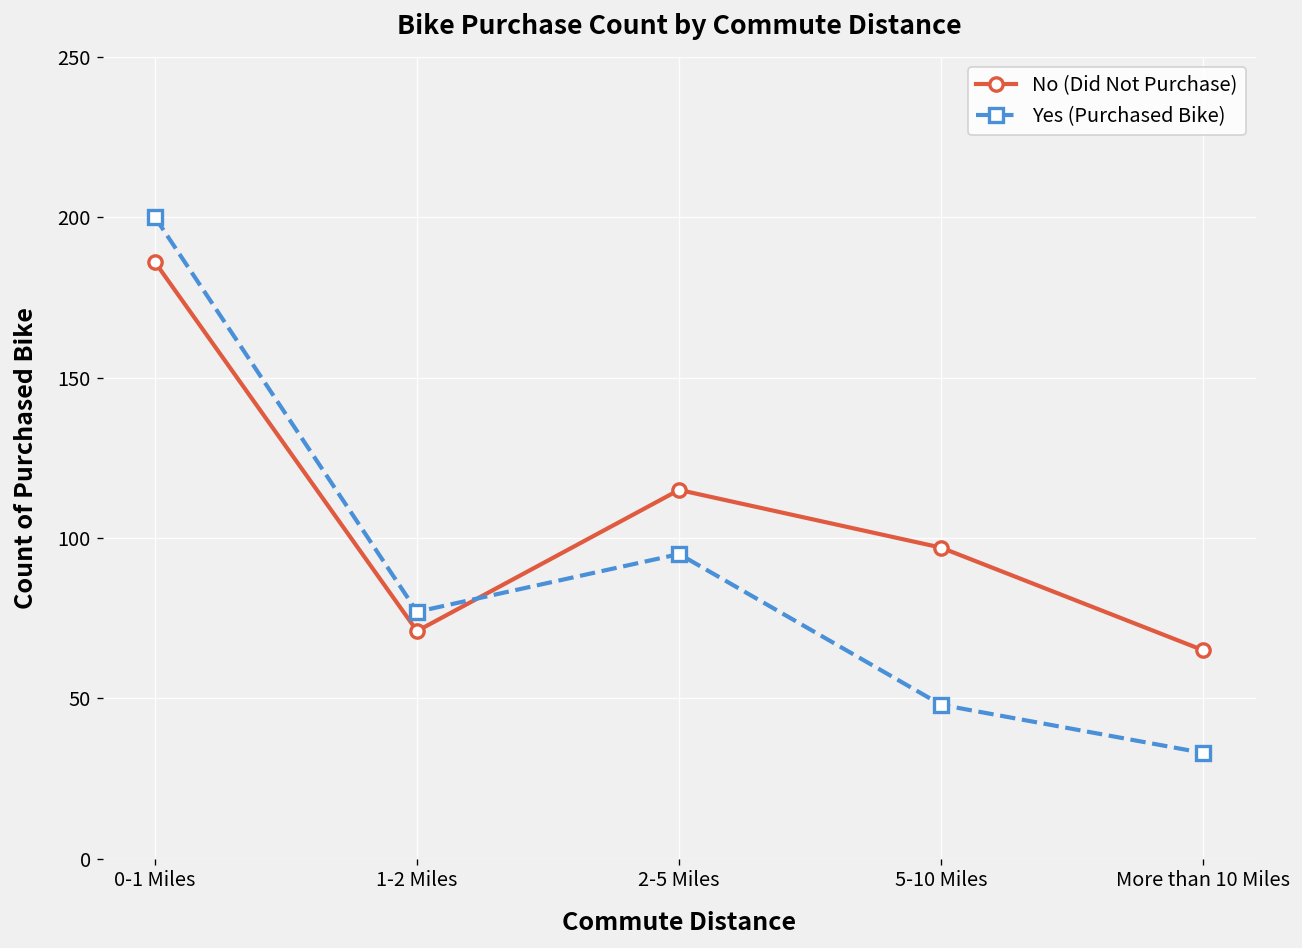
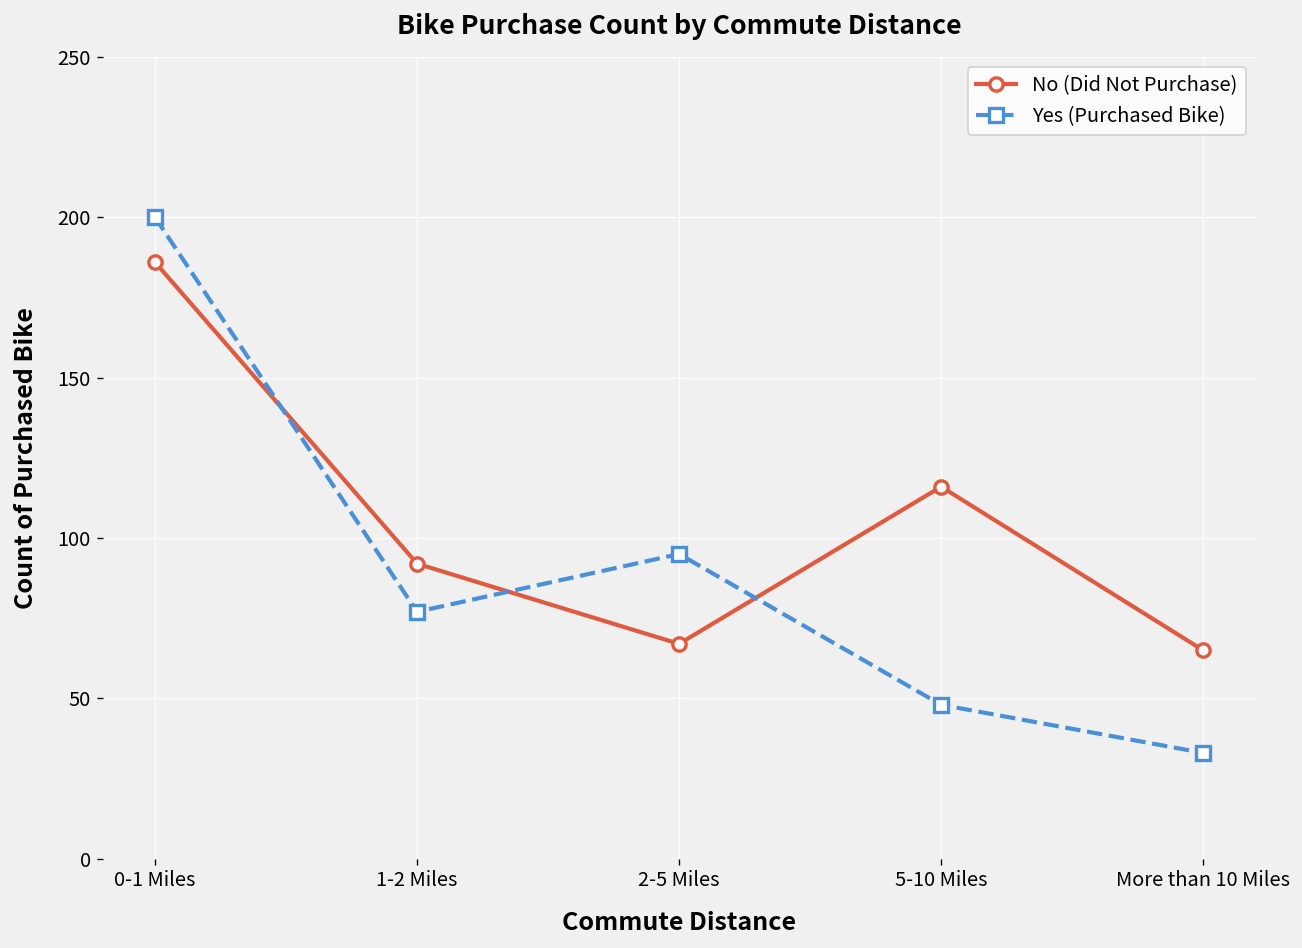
  {
    "No (Did Not Purchase)": {
      "0-1 Miles": 186,
-     "1-2 Miles": 71,
-     "2-5 Miles": 115,
-     "5-10 Miles": 97,
+     "1-2 Miles": 92,
+     "2-5 Miles": 67,
+     "5-10 Miles": 116,
      "More than 10 Miles": 65
    },
    "Yes (Purchased Bike)": {
      "0-1 Miles": 200,
      "1-2 Miles": 77,
      "2-5 Miles": 95,
      "5-10 Miles": 48,
      "More than 10 Miles": 33
    }
  }
